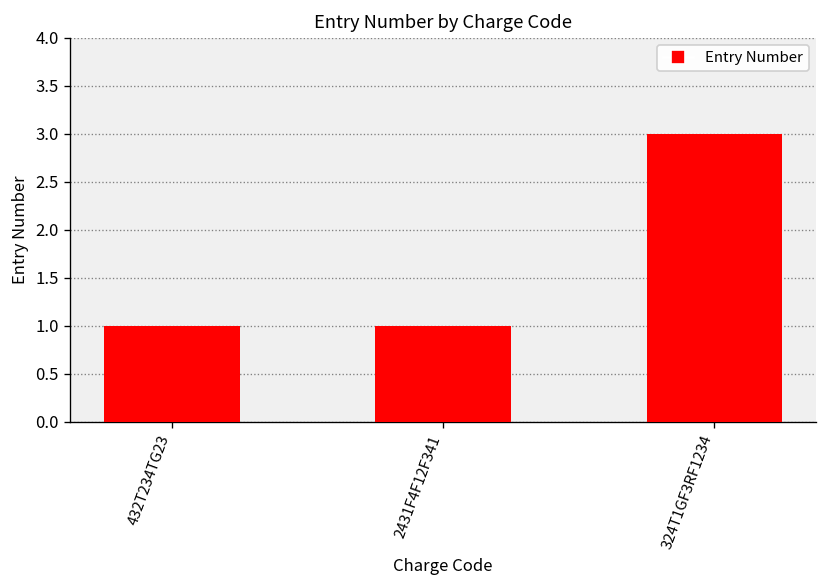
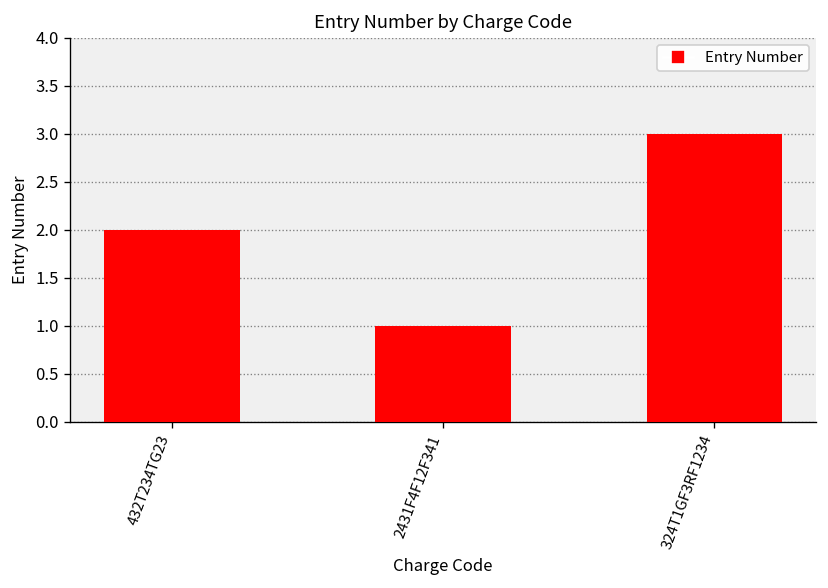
  {
-   "432T234TG23": 1,
+   "432T234TG23": 2,
    "2431F4F12F341": 1,
    "324T1GF3RF1234": 3
  }
